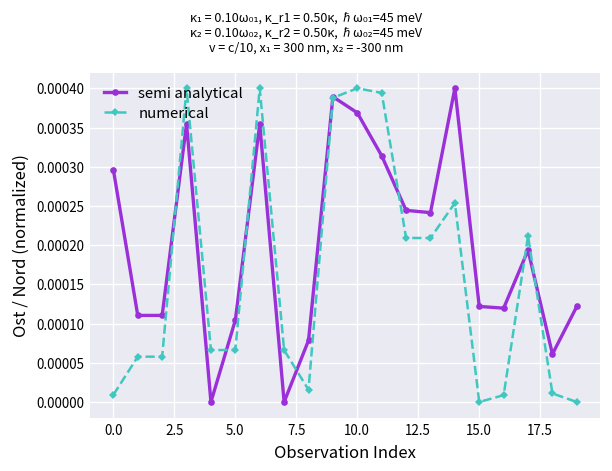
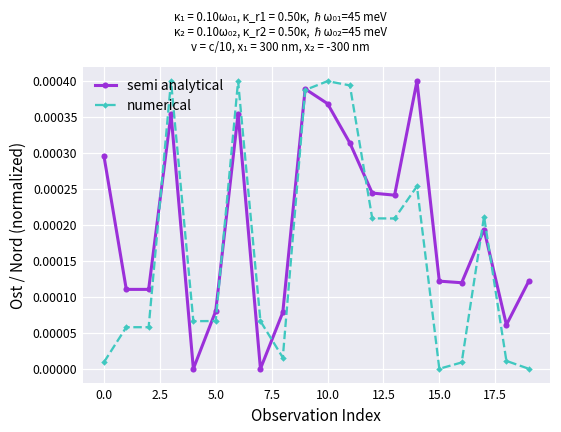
  {
    "semi analytical": {
      "0.0": 0.00030,
-     "5.0": 0.00010,
+     "5.0": 0.00008,
      "10.0": 0.00037,
      "15.0": 0.00012
    },
    "numerical": {
      "0.0": 0.00001,
      "5.0": 0.00007,
      "10.0": 0.00040,
      "15.0": 0.00000
    }
  }
